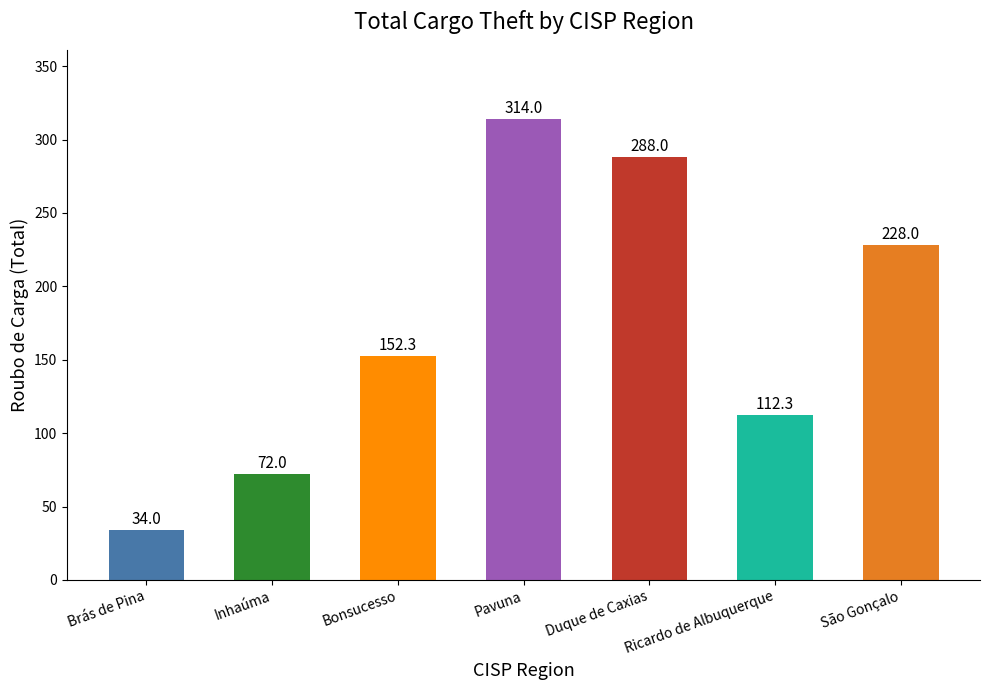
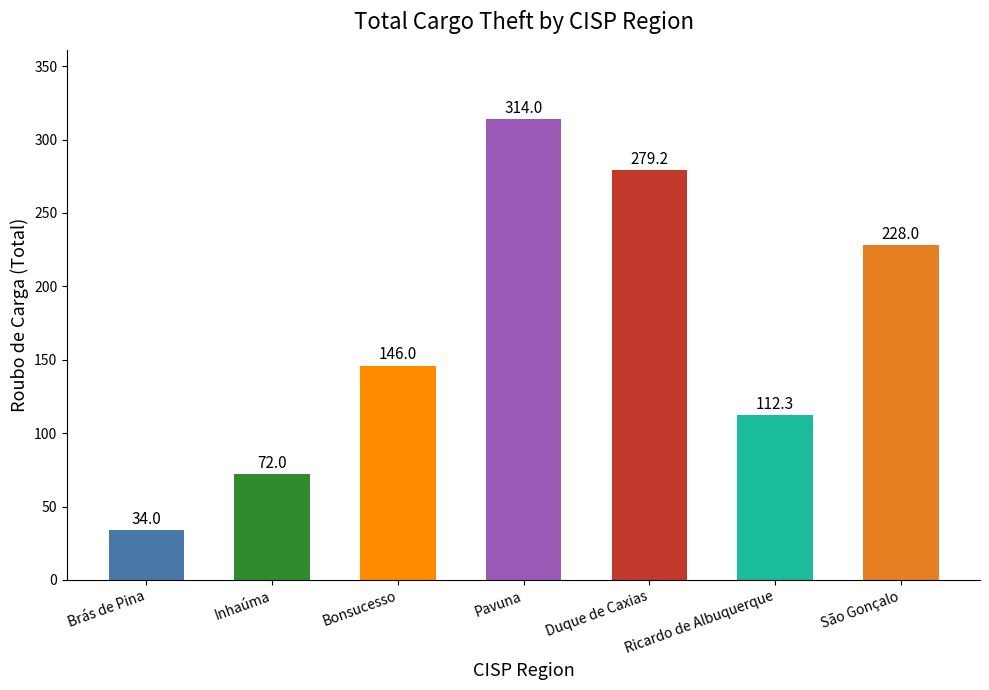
  {
    "Brás de Pina": 34.0,
    "Inhaúma": 72.0,
-   "Bonsucesso": 152.3,
+   "Bonsucesso": 146.0,
    "Pavuna": 314.0,
-   "Duque de Caxias": 288.0,
+   "Duque de Caxias": 279.2,
    "Ricardo de Albuquerque": 112.3,
    "São Gonçalo": 228.0
  }
